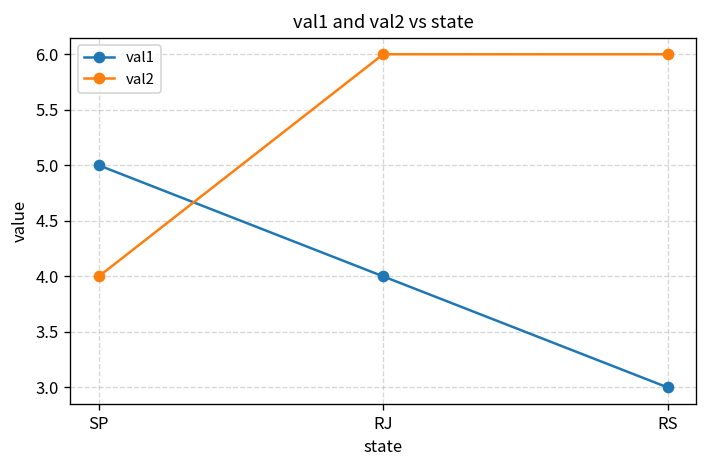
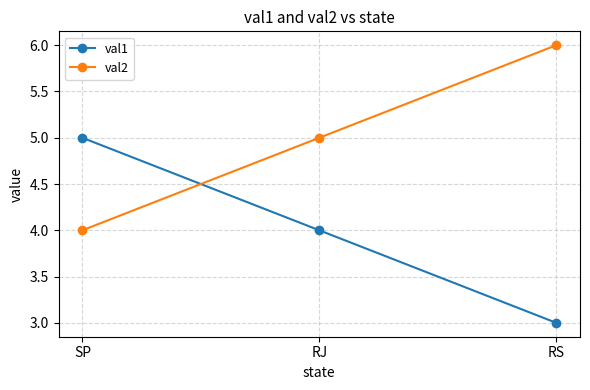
  {
    "val1": {
      "SP": 5,
      "RJ": 4,
      "RS": 3
    },
    "val2": {
      "SP": 4,
-     "RJ": 6,
+     "RJ": 5,
      "RS": 6
    }
  }
